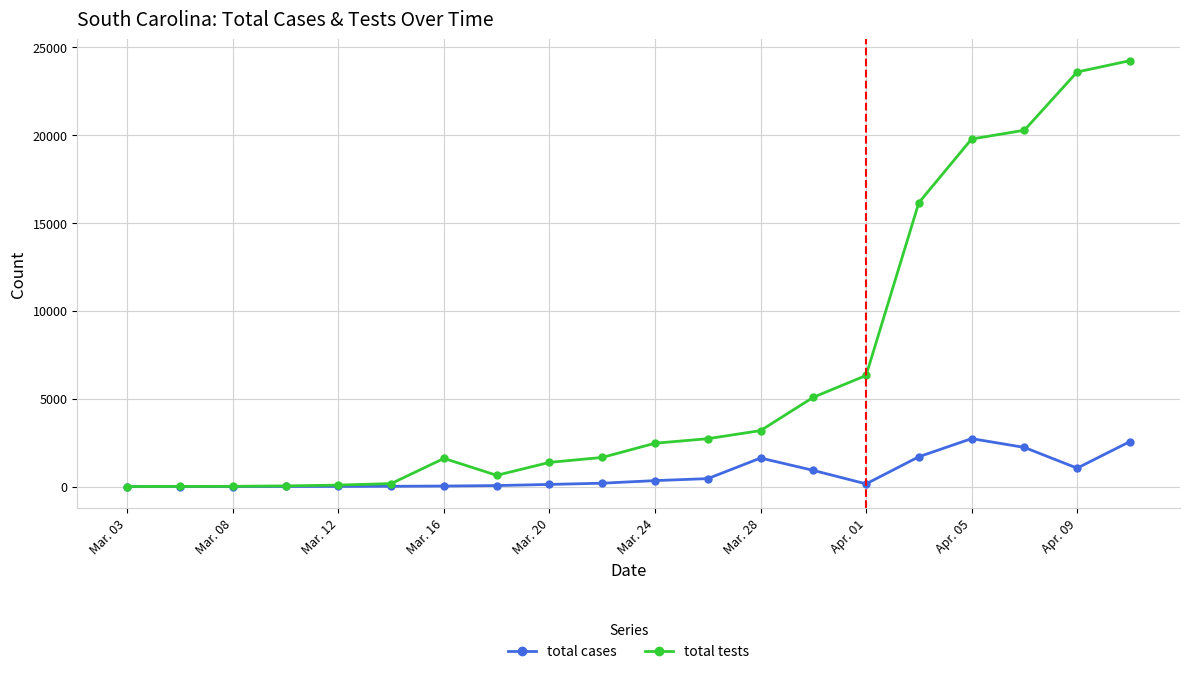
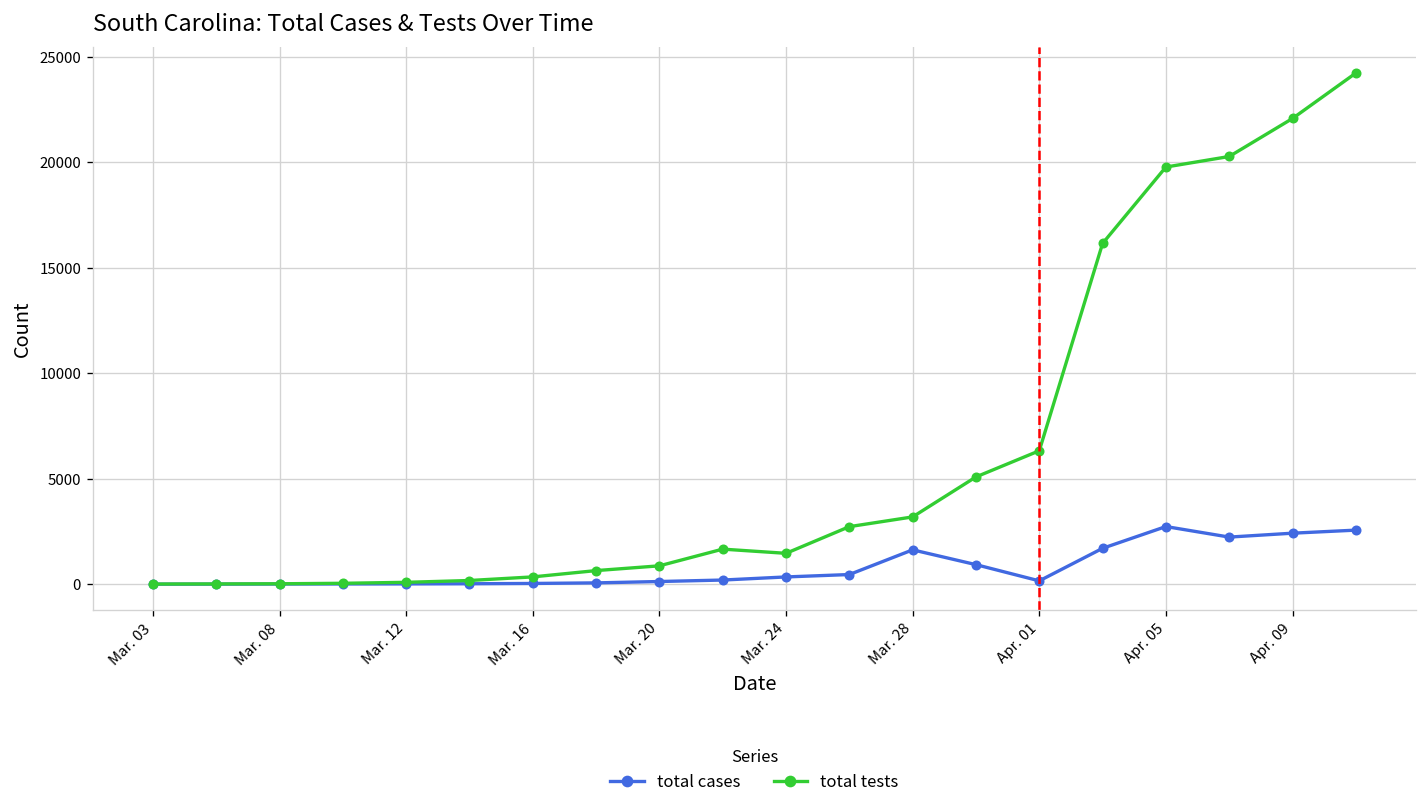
  {
    "total cases": {
      "Mar. 16": 0,
      "Mar. 20": 100,
      "Mar. 24": 300,
      "Mar. 28": 1600,
      "Apr. 01": 200,
      "Apr. 05": 2700,
-     "Apr. 09": 1100
+     "Apr. 09": 2400
    },
    "total tests": {
-     "Mar. 16": 1600,
-     "Mar. 20": 1400,
-     "Mar. 24": 2500,
+     "Mar. 16": 300,
+     "Mar. 20": 900,
+     "Mar. 24": 1500,
      "Mar. 28": 3200,
      "Apr. 01": 6300,
      "Apr. 05": 19800,
-     "Apr. 09": 23600
+     "Apr. 09": 22100
    }
  }
